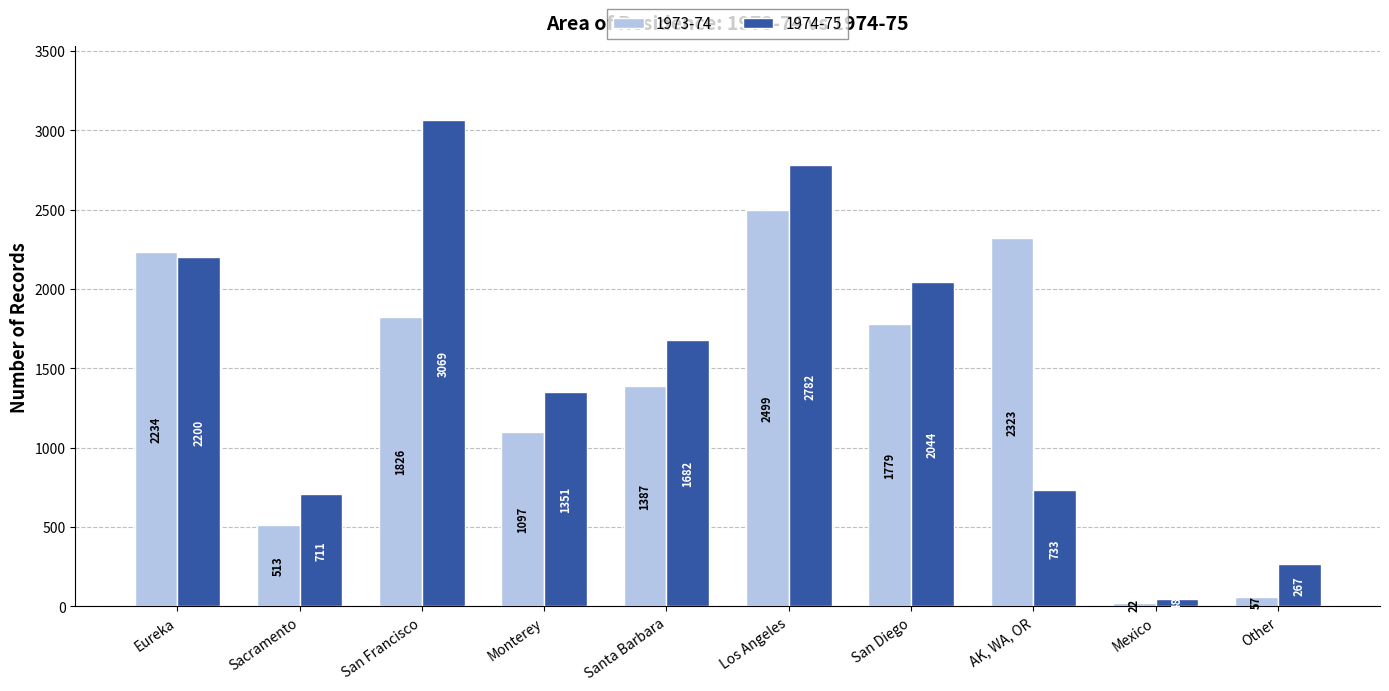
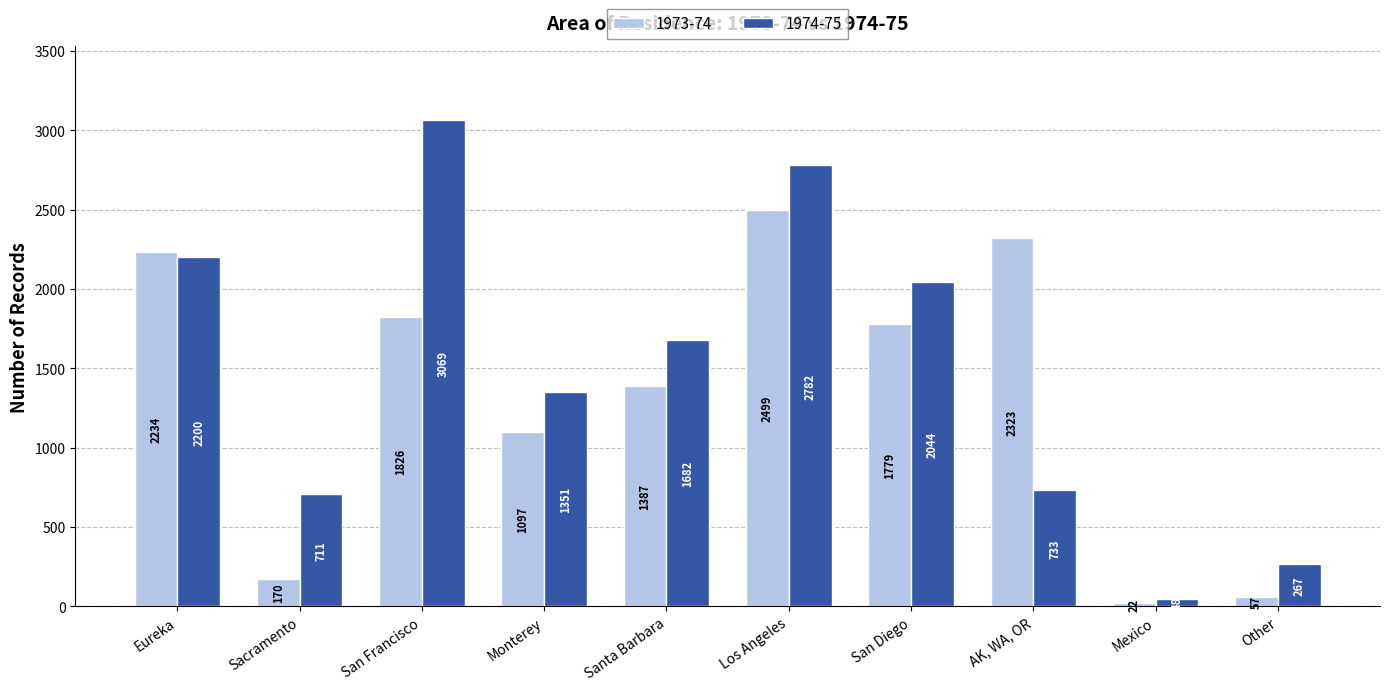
  {
    "1973-74": {
      "Eureka": 2234,
-     "Sacramento": 513,
+     "Sacramento": 170,
      "San Francisco": 1826,
      "Monterey": 1097,
      "Santa Barbara": 1387,
      "Los Angeles": 2499,
      "San Diego": 1779,
      "AK, WA, OR": 2323,
      "Mexico": 22,
      "Other": 57
    },
    "1974-75": {
      "Eureka": 2200,
      "Sacramento": 711,
      "San Francisco": 3069,
      "Monterey": 1351,
      "Santa Barbara": 1682,
      "Los Angeles": 2782,
      "San Diego": 2044,
      "AK, WA, OR": 733,
      "Other": 267
    }
  }
